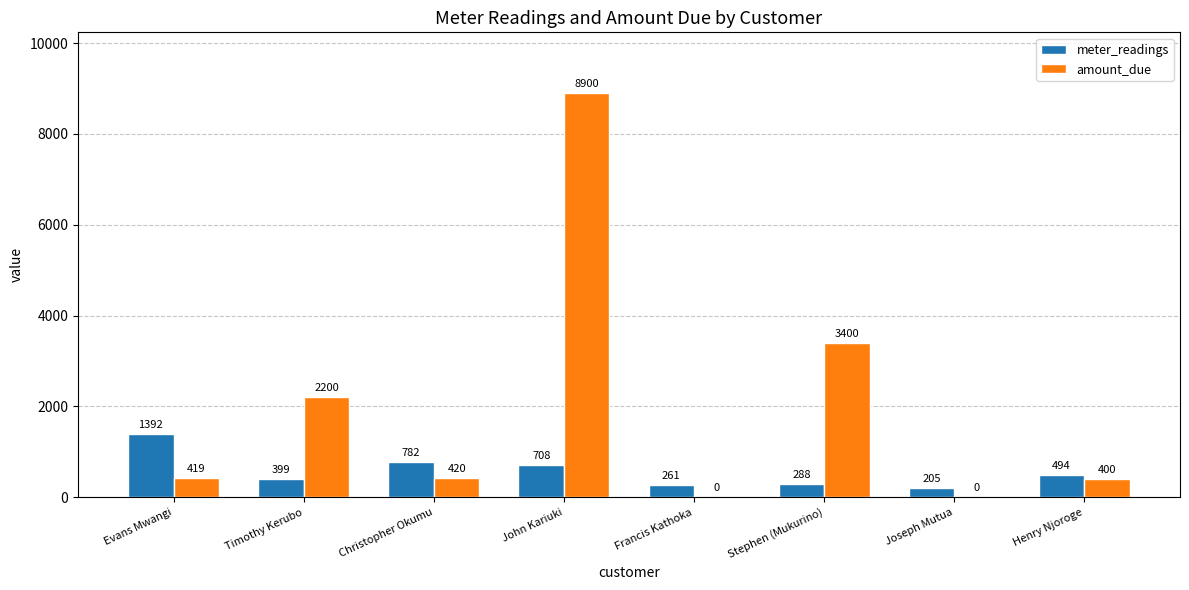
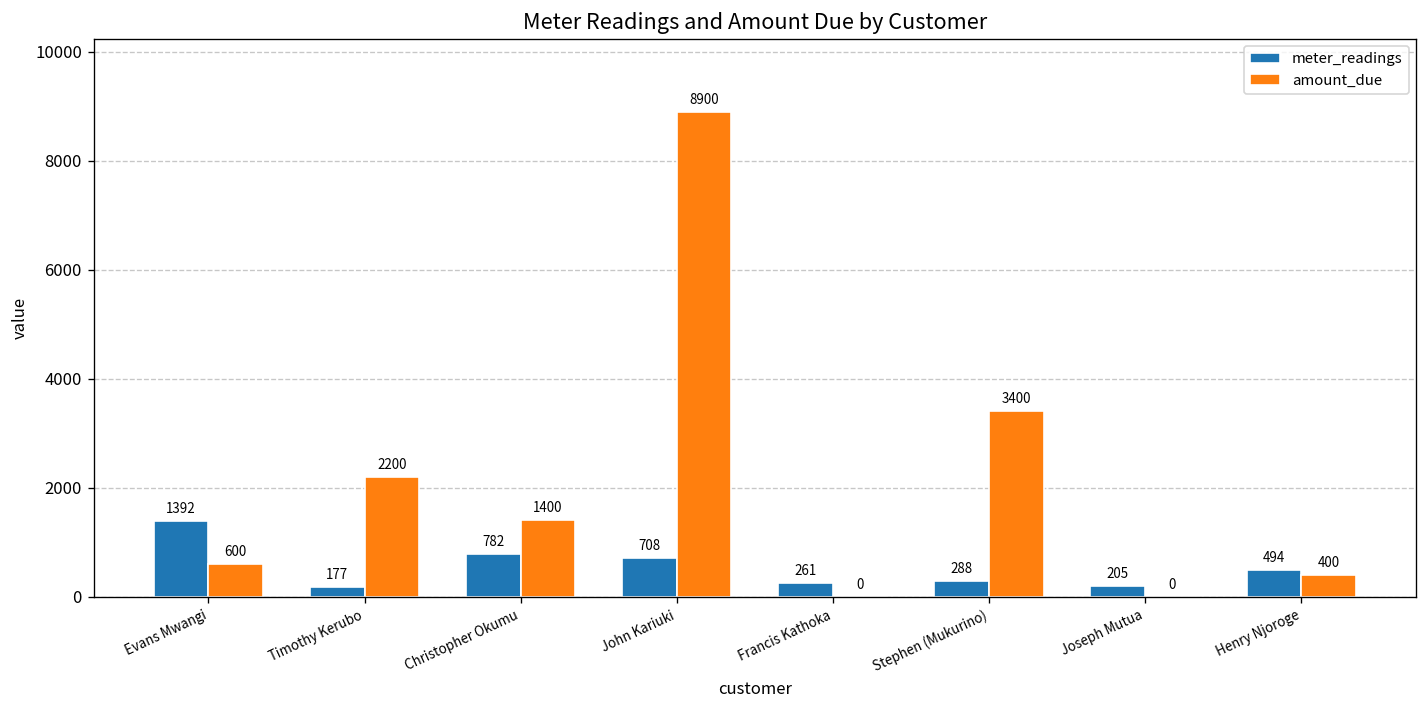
  {
    "meter_readings": {
      "Evans Mwangi": 1392,
-     "Timothy Kerubo": 399,
+     "Timothy Kerubo": 177,
      "Christopher Okumu": 782,
      "John Kariuki": 708,
      "Francis Kathoka": 261,
      "Stephen (Mukurino)": 288,
      "Joseph Mutua": 205,
      "Henry Njoroge": 494
    },
    "amount_due": {
-     "Evans Mwangi": 419,
+     "Evans Mwangi": 600,
      "Timothy Kerubo": 2200,
-     "Christopher Okumu": 420,
+     "Christopher Okumu": 1400,
      "John Kariuki": 8900,
      "Francis Kathoka": 0,
      "Stephen (Mukurino)": 3400,
      "Joseph Mutua": 0,
      "Henry Njoroge": 400
    }
  }
